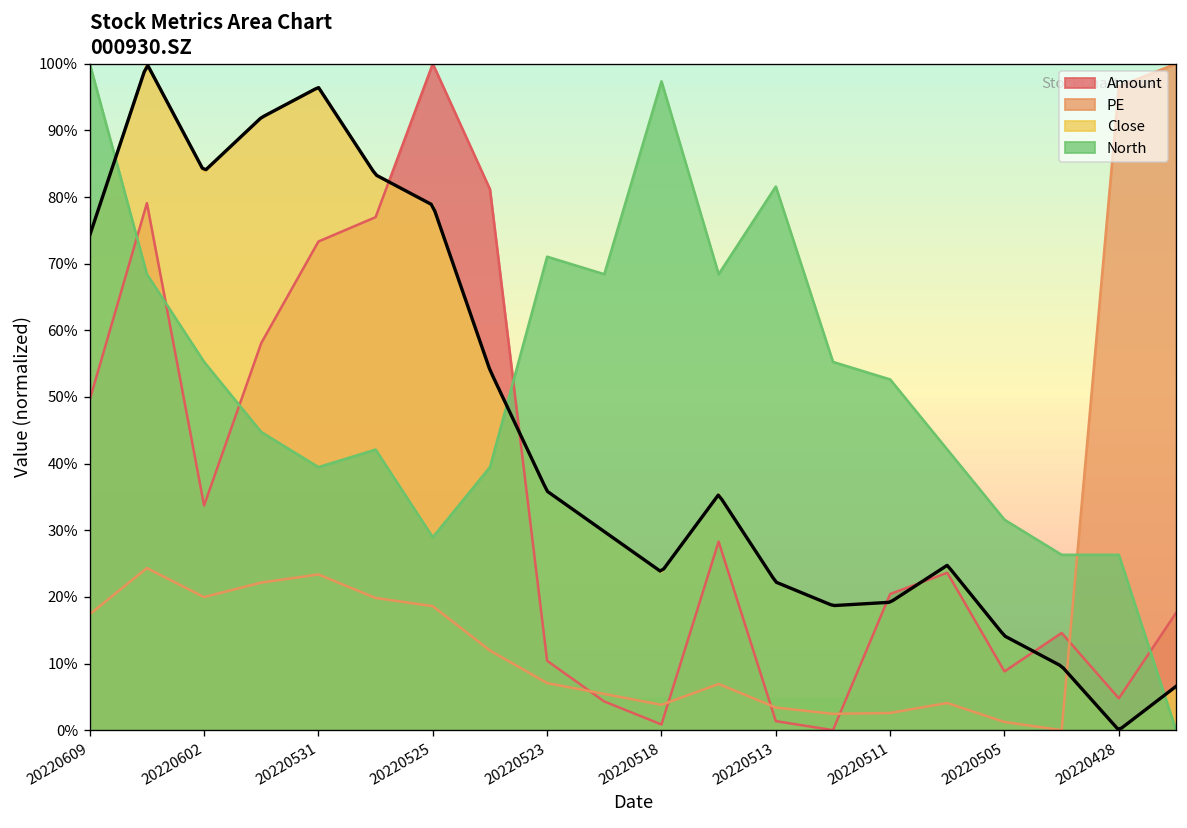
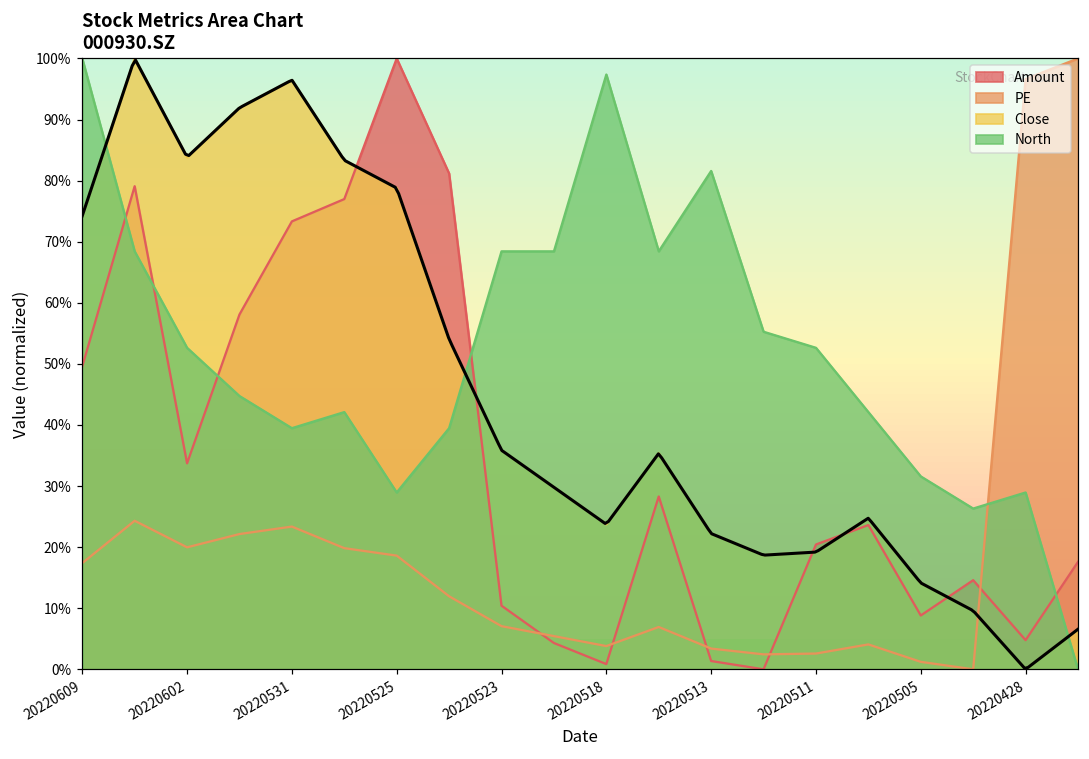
  {
    "North": {
      "20220609": "100%",
-     "20220602": "55%",
+     "20220602": "53%",
      "20220531": "39%",
      "20220525": "29%",
-     "20220523": "71%",
+     "20220523": "68%",
      "20220518": "97%",
      "20220513": "82%",
      "20220511": "53%",
      "20220505": "32%",
-     "20220428": "26%"
+     "20220428": "29%"
    }
  }
